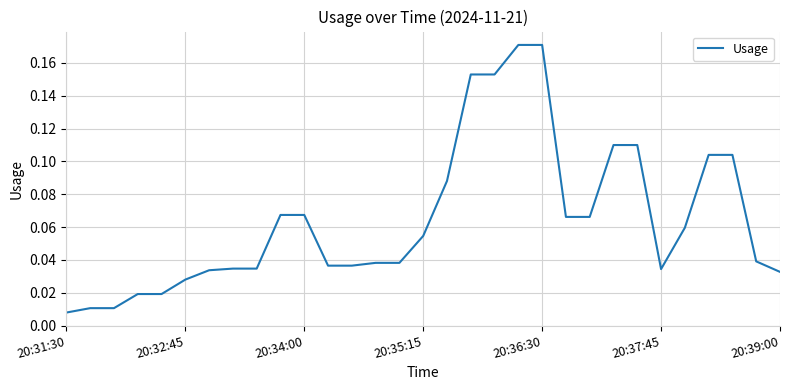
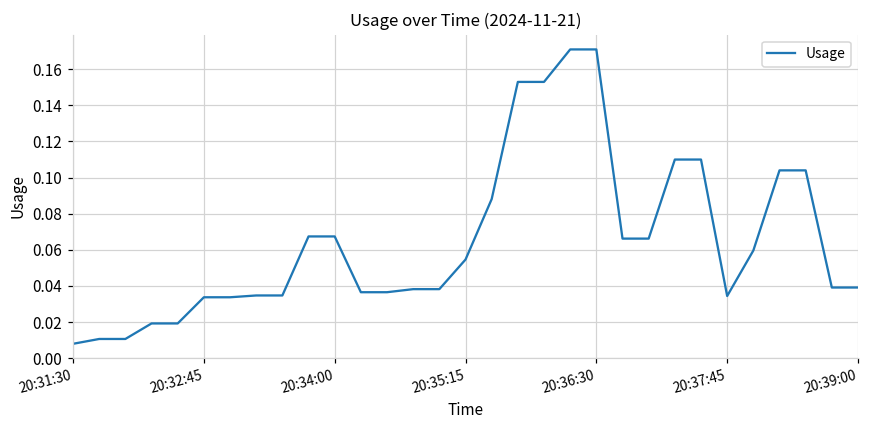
  {
    "20:31:30": 0.008,
-   "20:32:45": 0.028,
+   "20:32:45": 0.034,
    "20:34:00": 0.067,
    "20:35:15": 0.055,
    "20:36:30": 0.171,
    "20:37:45": 0.034,
-   "20:39:00": 0.033
+   "20:39:00": 0.039
  }
